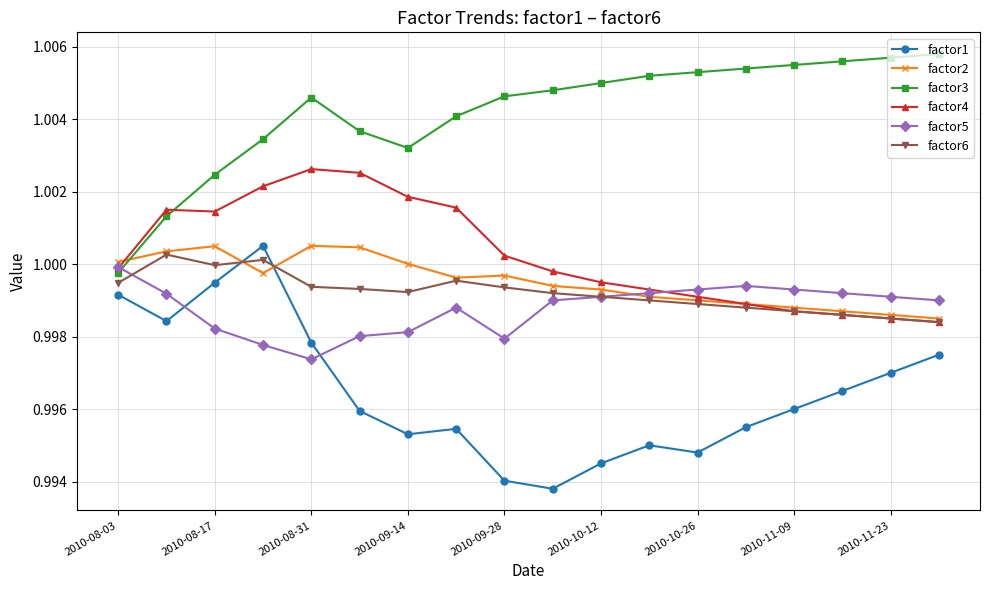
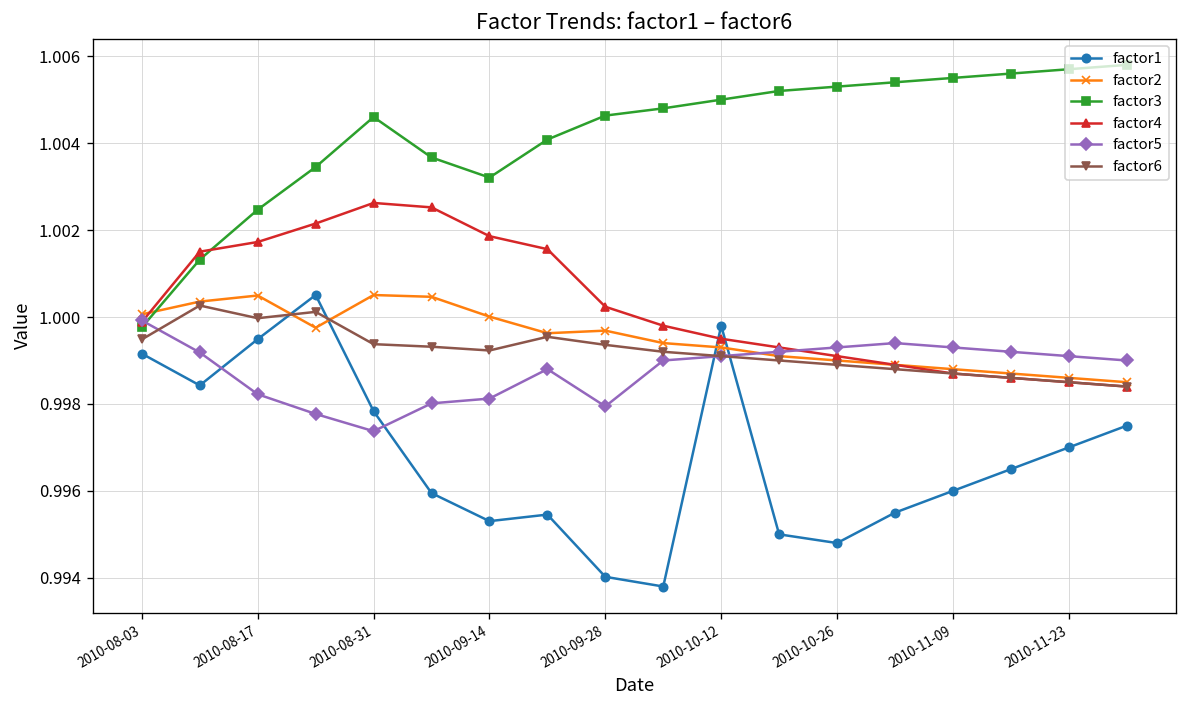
  {
    "factor1": {
      "2010-08-03": 0.9992,
      "2010-08-17": 0.9995,
      "2010-08-31": 0.9978,
      "2010-09-14": 0.9953,
      "2010-09-28": 0.9940,
-     "2010-10-12": 0.9945,
+     "2010-10-12": 0.9998,
      "2010-10-26": 0.9948,
      "2010-11-09": 0.9960,
      "2010-11-23": 0.9970
    },
    "factor2": {
      "2010-08-03": 1.0001,
      "2010-08-17": 1.0005,
      "2010-08-31": 1.0005,
      "2010-09-14": 1.0000,
      "2010-09-28": 0.9997,
      "2010-10-12": 0.9993,
      "2010-10-26": 0.9990,
      "2010-11-09": 0.9988,
      "2010-11-23": 0.9986
    },
    "factor3": {
      "2010-08-03": 0.9998,
      "2010-08-17": 1.0025,
      "2010-08-31": 1.0046,
      "2010-09-14": 1.0032,
      "2010-09-28": 1.0046,
      "2010-10-12": 1.0050,
      "2010-10-26": 1.0053,
      "2010-11-09": 1.0055
    },
    "factor4": {
-     "2010-08-17": 1.0015,
+     "2010-08-17": 1.0017,
      "2010-08-31": 1.0026,
      "2010-09-14": 1.0019,
      "2010-09-28": 1.0002,
      "2010-10-12": 0.9995,
      "2010-10-26": 0.9991
    },
    "factor5": {
      "2010-08-17": 0.9982,
      "2010-08-31": 0.9974,
      "2010-09-14": 0.9981,
      "2010-09-28": 0.9979,
      "2010-10-26": 0.9993,
      "2010-11-09": 0.9993,
      "2010-11-23": 0.9991
    },
    "factor6": {
      "2010-08-03": 0.9995,
      "2010-08-17": 1.0000,
      "2010-08-31": 0.9994,
      "2010-09-14": 0.9992,
      "2010-09-28": 0.9994,
      "2010-10-26": 0.9989
    }
  }
